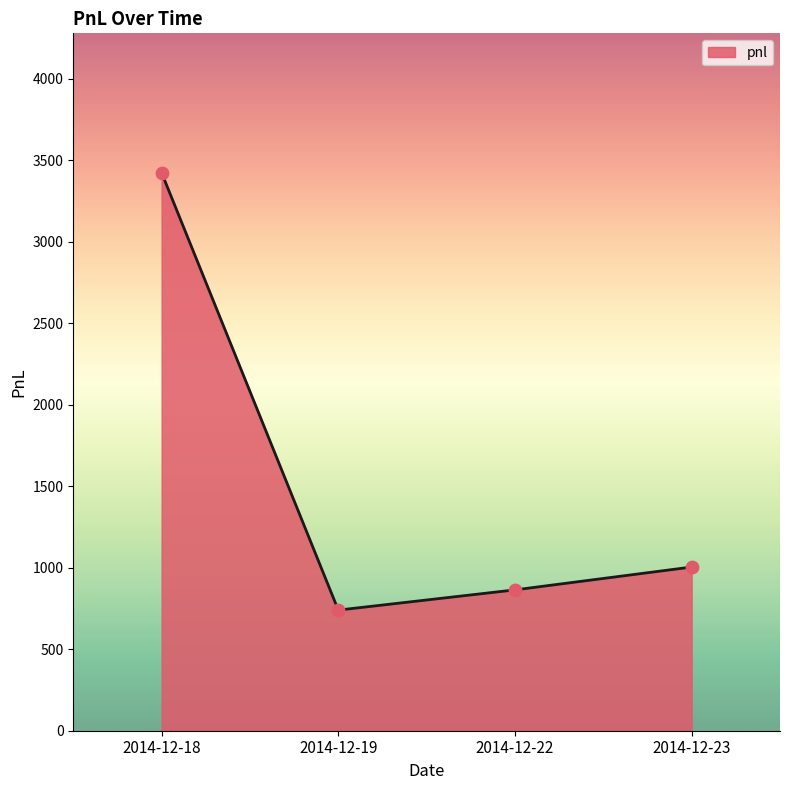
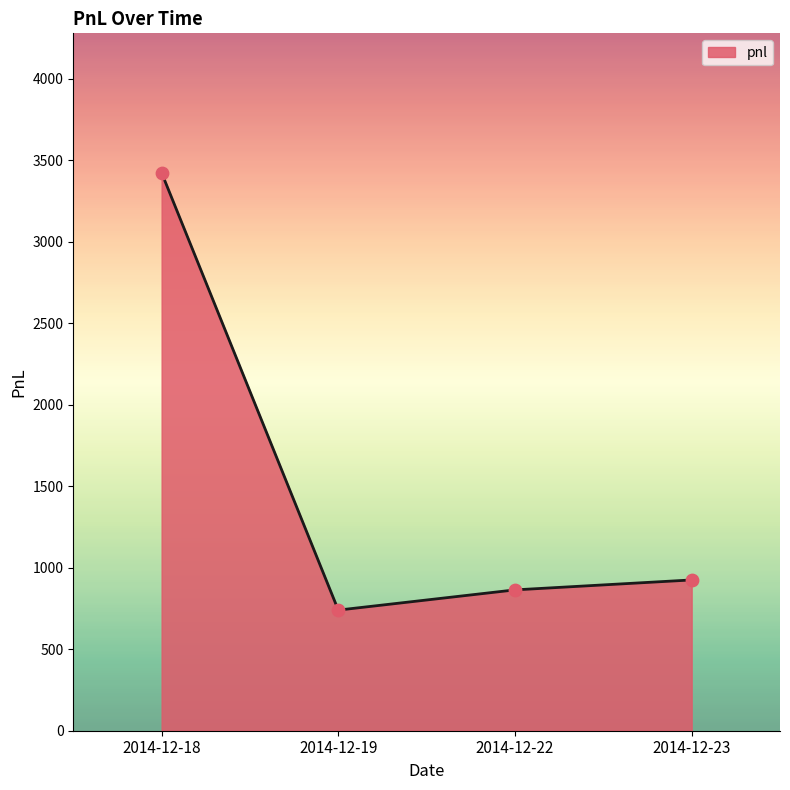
  {
    "2014-12-18": 3420,
    "2014-12-19": 740,
    "2014-12-22": 860,
-   "2014-12-23": 1000
+   "2014-12-23": 930
  }
